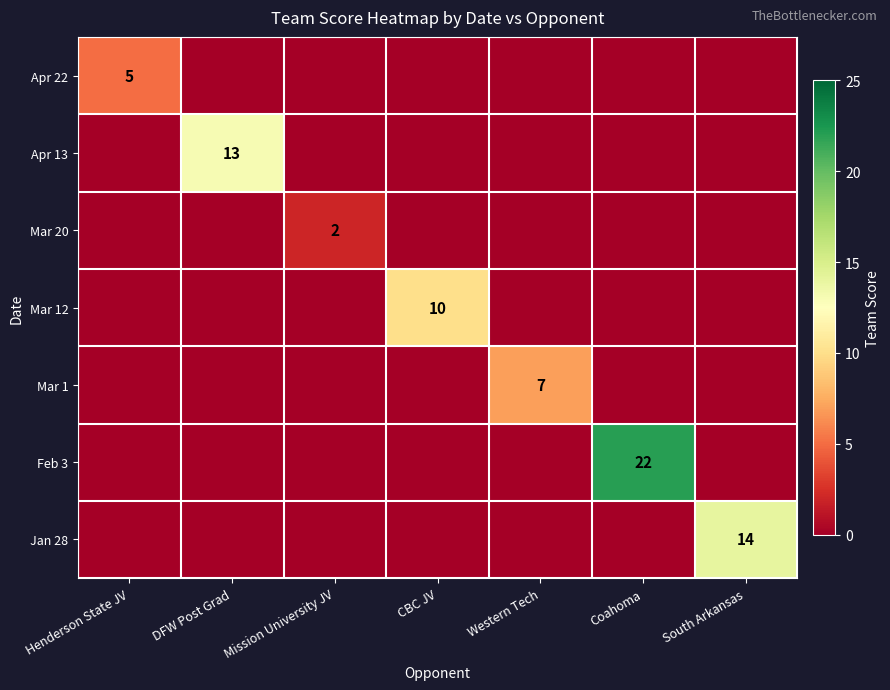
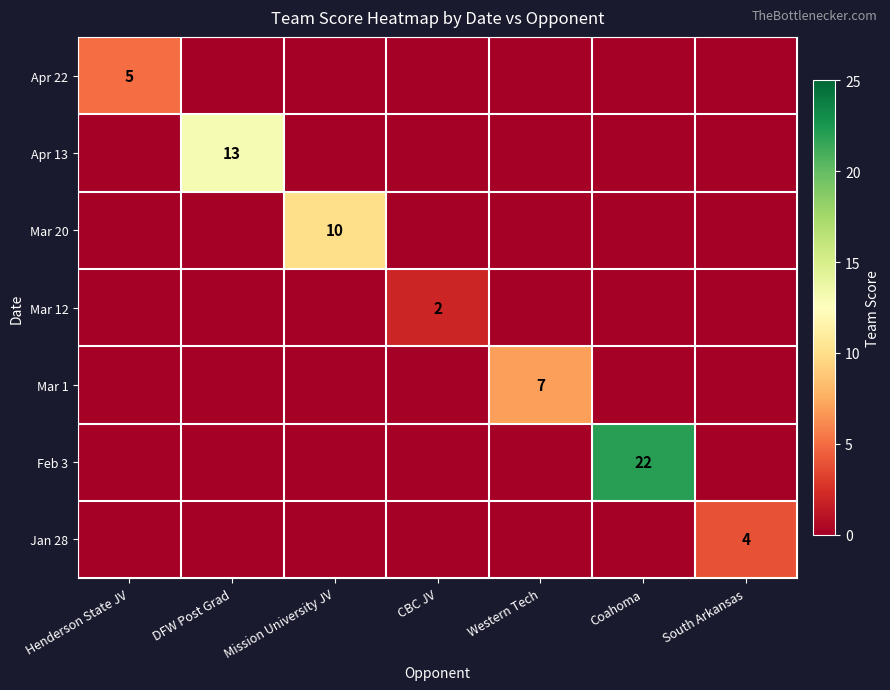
  {
    "Apr 22": {
      "Henderson State JV": 5
    },
    "Apr 13": {
      "DFW Post Grad": 13
    },
    "Mar 20": {
-     "Mission University JV": 2
+     "Mission University JV": 10
    },
    "Mar 12": {
-     "CBC JV": 10
+     "CBC JV": 2
    },
    "Mar 1": {
      "Western Tech": 7
    },
    "Feb 3": {
      "Coahoma": 22
    },
    "Jan 28": {
-     "South Arkansas": 14
+     "South Arkansas": 4
    }
  }
